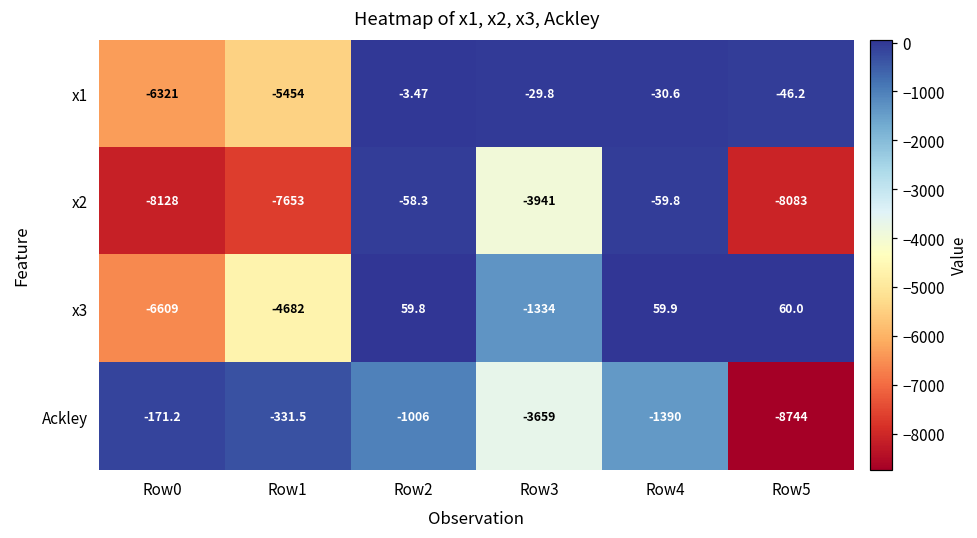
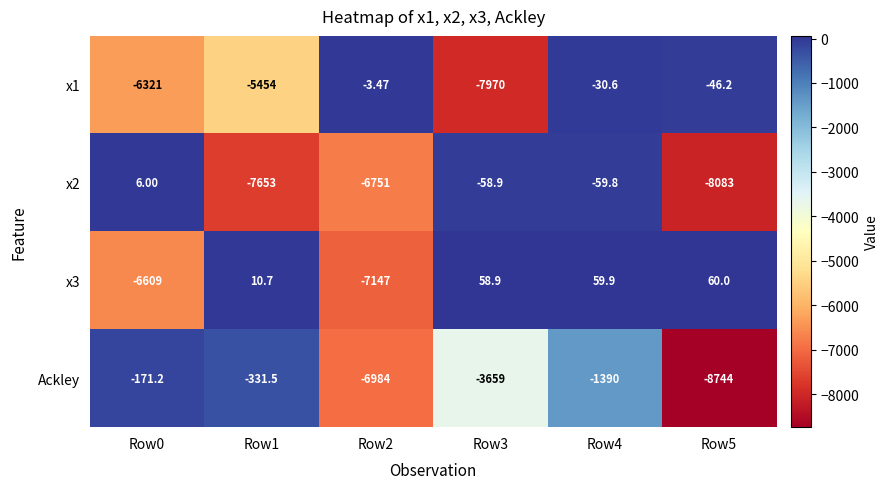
  {
    "x1": {
      "Row0": -6321,
      "Row1": -5454,
      "Row2": -3.47,
-     "Row3": -29.8,
+     "Row3": -7970,
      "Row4": -30.6,
      "Row5": -46.2
    },
    "x2": {
-     "Row0": -8128,
+     "Row0": 6.00,
      "Row1": -7653,
-     "Row2": -58.3,
-     "Row3": -3941,
+     "Row2": -6751,
+     "Row3": -58.9,
      "Row4": -59.8,
      "Row5": -8083
    },
    "x3": {
      "Row0": -6609,
-     "Row1": -4682,
-     "Row2": 59.8,
-     "Row3": -1334,
+     "Row1": 10.7,
+     "Row2": -7147,
+     "Row3": 58.9,
      "Row4": 59.9,
      "Row5": 60.0
    },
    "Ackley": {
      "Row0": -171.2,
      "Row1": -331.5,
-     "Row2": -1006,
+     "Row2": -6984,
      "Row3": -3659,
      "Row4": -1390,
      "Row5": -8744
    }
  }
